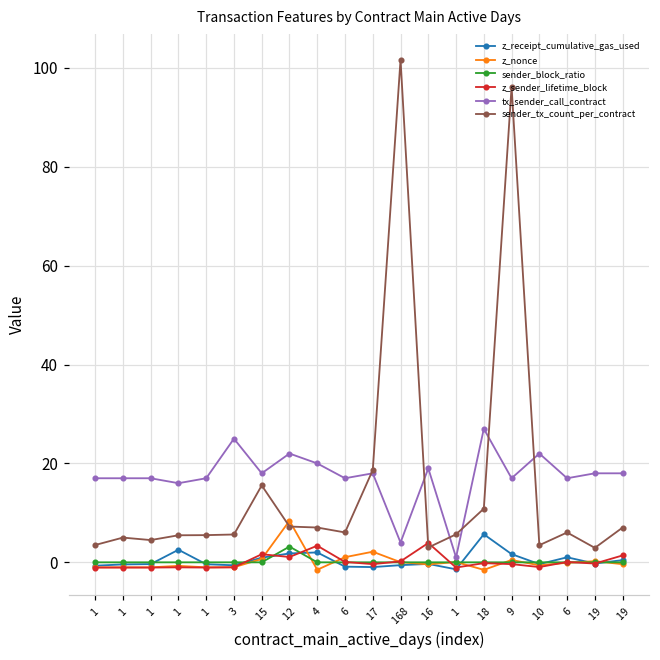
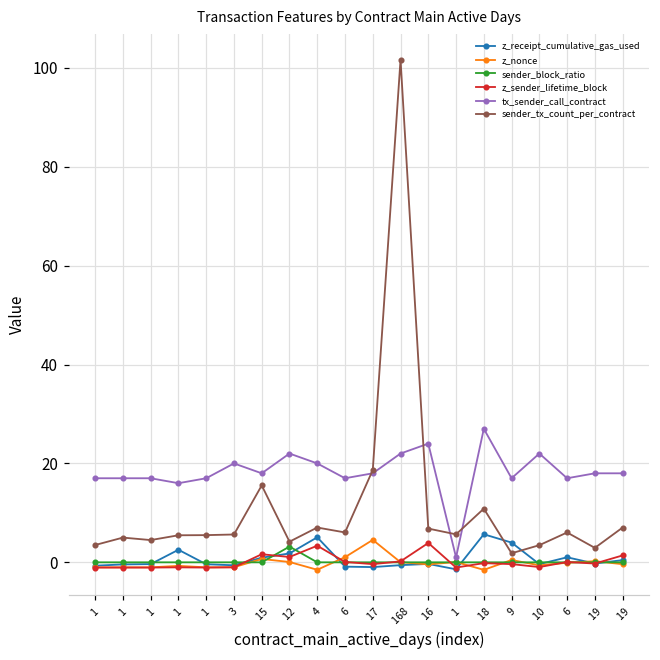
  {
    "z_receipt_cumulative_gas_used": {
      "12": 2,
-     "4": 2,
+     "4": 5,
      "17": -1,
      "168": -1,
      "18": 6,
-     "9": 2
+     "9": 4
    },
    "z_nonce": {
-     "12": 8,
+     "12": 0,
      "4": -2,
-     "17": 2,
+     "17": 5,
      "18": -2
    },
    "sender_block_ratio": {
      "3": 0,
      "15": 0,
      "12": 3,
      "4": 0
    },
    "z_sender_lifetime_block": {
      "15": 2,
      "12": 1,
      "4": 3,
      "16": 4
    },
    "tx_sender_call_contract": {
-     "3": 25,
+     "3": 20,
      "15": 18,
      "12": 22,
      "4": 20,
      "17": 18,
-     "168": 4,
-     "16": 19,
+     "168": 22,
+     "16": 24,
      "18": 27,
      "9": 17,
      "10": 22
    },
    "sender_tx_count_per_contract": {
      "3": 6,
      "15": 16,
-     "12": 7,
+     "12": 4,
      "4": 7,
      "17": 19,
      "168": 102,
-     "16": 3,
+     "16": 7,
      "18": 11,
-     "9": 96,
+     "9": 2,
      "10": 3
    }
  }
